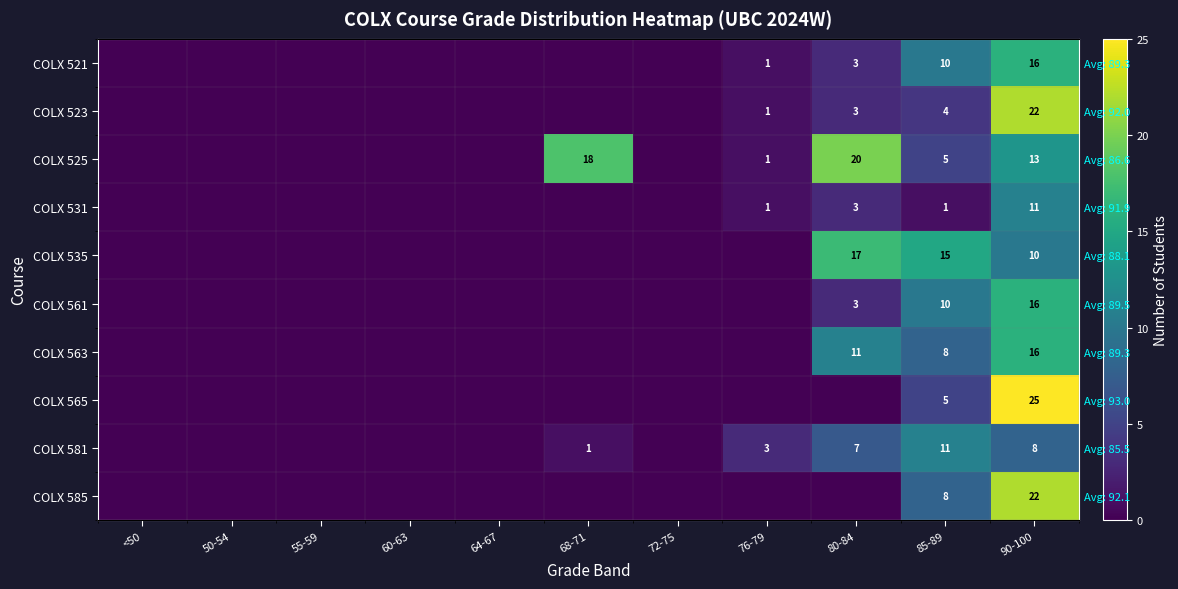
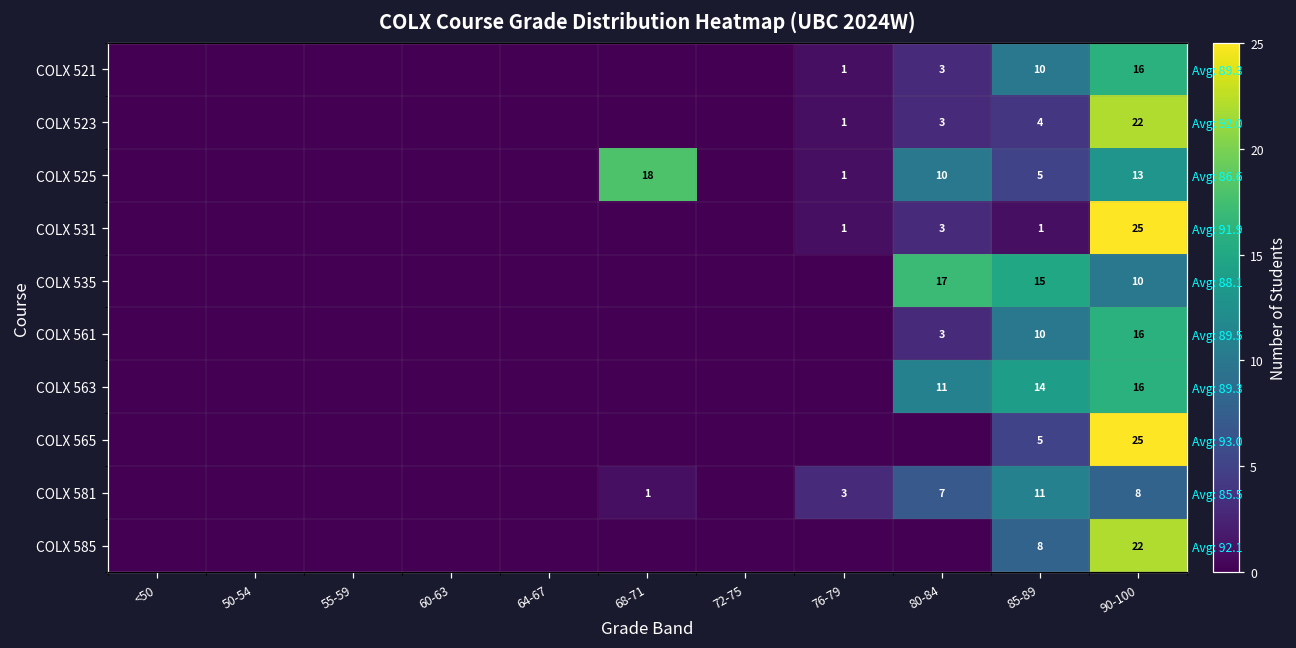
  {
    "COLX 521": {
      "76-79": 1,
      "80-84": 3,
      "85-89": 10,
      "90-100": 16
    },
    "COLX 523": {
      "76-79": 1,
      "80-84": 3,
      "85-89": 4,
      "90-100": 22
    },
    "COLX 525": {
      "68-71": 18,
      "76-79": 1,
-     "80-84": 20,
+     "80-84": 10,
      "85-89": 5,
      "90-100": 13
    },
    "COLX 531": {
      "76-79": 1,
      "80-84": 3,
      "85-89": 1,
-     "90-100": 11
+     "90-100": 25
    },
    "COLX 535": {
      "80-84": 17,
      "85-89": 15,
      "90-100": 10
    },
    "COLX 561": {
      "80-84": 3,
      "85-89": 10,
      "90-100": 16
    },
    "COLX 563": {
      "80-84": 11,
-     "85-89": 8,
+     "85-89": 14,
      "90-100": 16
    },
    "COLX 565": {
      "85-89": 5,
      "90-100": 25
    },
    "COLX 581": {
      "68-71": 1,
      "76-79": 3,
      "80-84": 7,
      "85-89": 11,
      "90-100": 8
    },
    "COLX 585": {
      "85-89": 8,
      "90-100": 22
    }
  }
